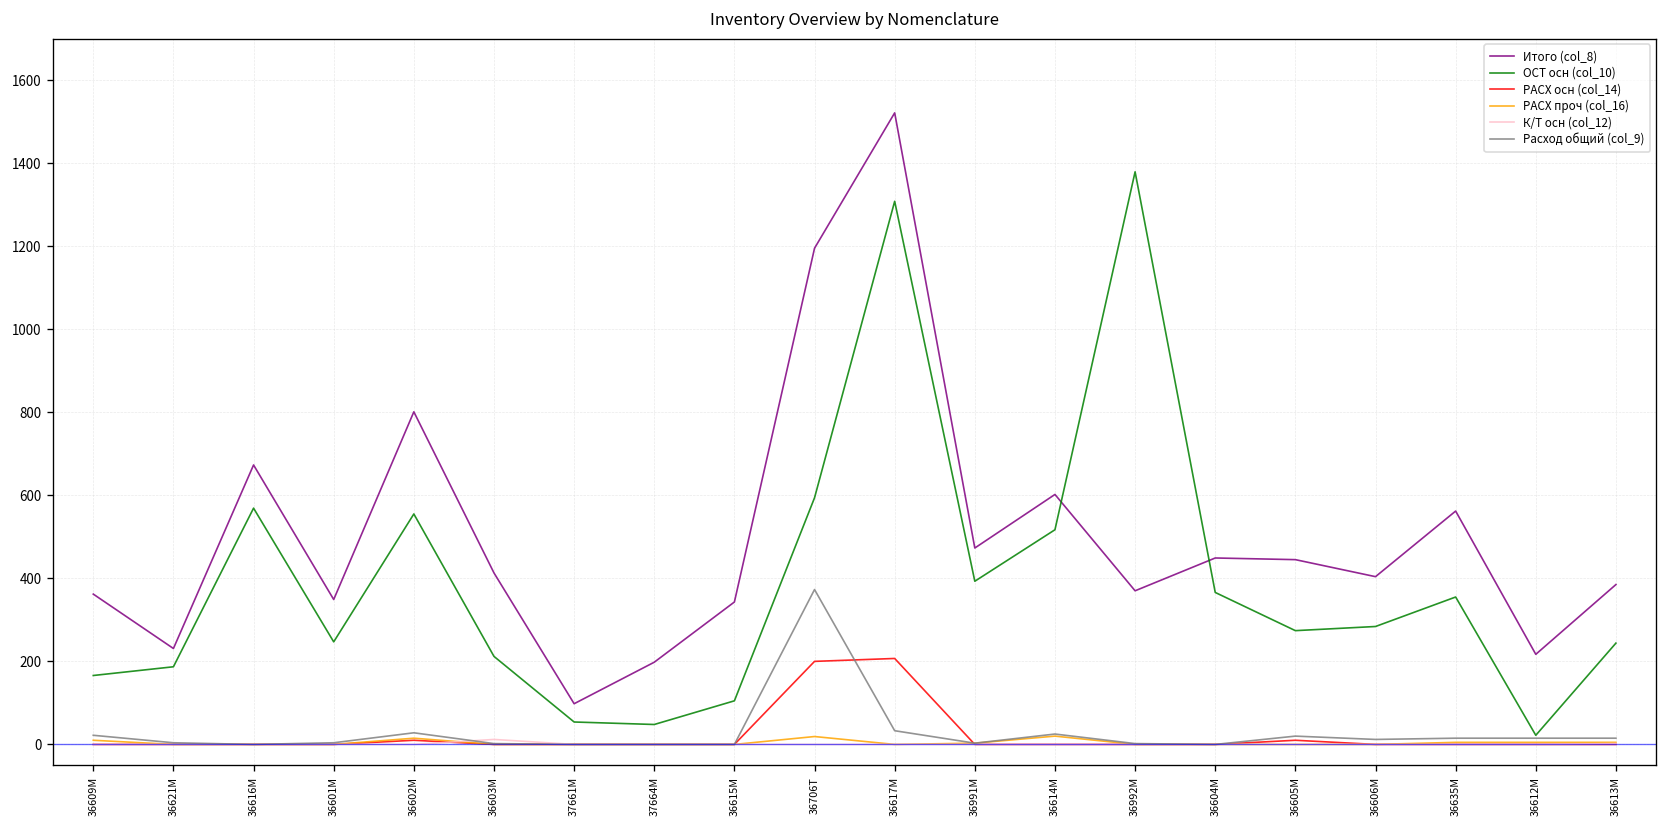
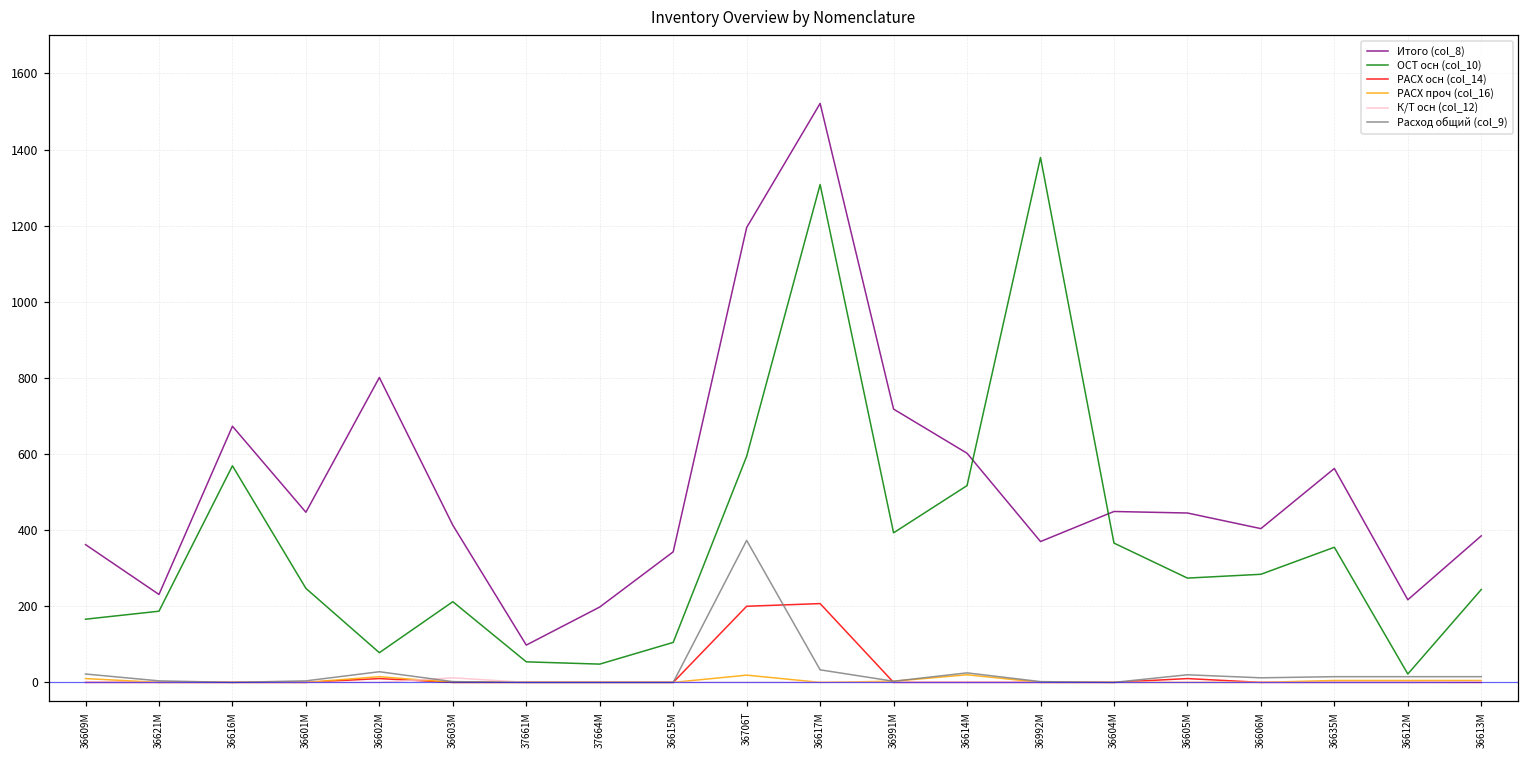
  {
    "Итого (col_8)": {
      "36609М": 360,
      "36621М": 230,
      "36616М": 670,
-     "36601М": 350,
+     "36601М": 450,
      "36602М": 800,
      "36603М": 410,
      "37661М": 100,
      "37664М": 200,
      "36615М": 340,
      "36706Т": 1200,
      "36617М": 1520,
-     "36991М": 470,
+     "36991М": 720,
      "36614М": 600,
      "36992М": 370,
      "36604М": 450,
      "36605М": 450,
      "36606М": 400,
      "36635М": 560,
      "36612М": 220,
      "36613М": 390
    },
    "ОСТ осн (col_10)": {
      "36609М": 170,
      "36621М": 190,
      "36616М": 570,
      "36601М": 250,
-     "36602М": 560,
+     "36602М": 80,
      "36603М": 210,
      "37661М": 50,
      "37664М": 50,
      "36615М": 110,
      "36706Т": 590,
      "36617М": 1310,
      "36991М": 390,
      "36614М": 520,
      "36992М": 1380,
      "36604М": 370,
      "36605М": 270,
      "36606М": 280,
      "36635М": 360,
      "36613М": 240
    },
    "РАСХ осн (col_14)": {
      "36706Т": 200,
      "36617М": 210,
      "36605М": 10
    },
    "РАСХ проч (col_16)": {
      "36609М": 10,
      "36706Т": 20
    },
    "К/Т осн (col_12)": {
      "36602М": 0,
      "36603М": 10,
      "36706Т": 0
    },
    "Расход общий (col_9)": {
      "36609М": 20,
      "36602М": 30,
      "36706Т": 370,
      "36617М": 30,
      "36605М": 20,
      "36606М": 10,
      "36635М": 20,
      "36613М": 20
    }
  }
